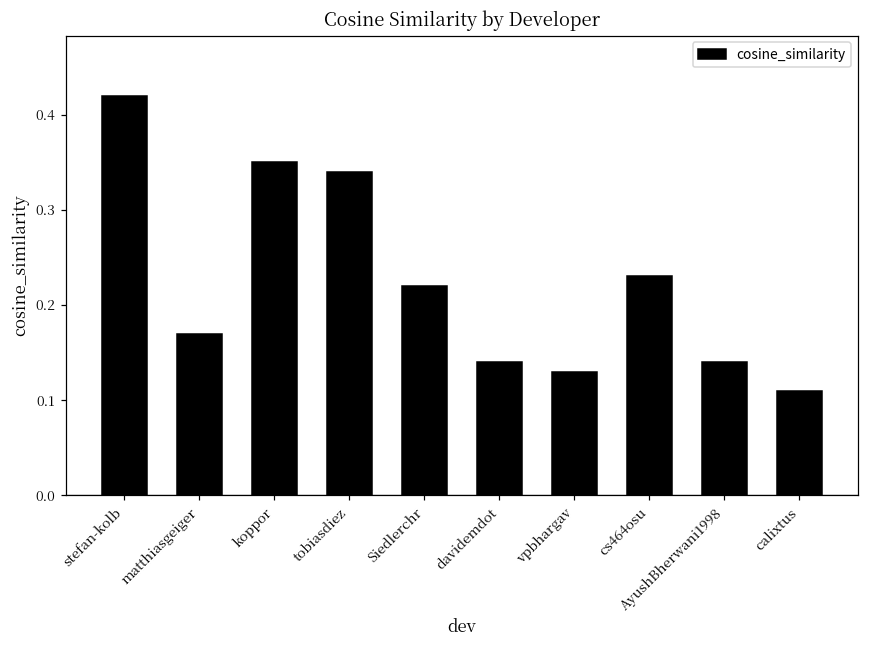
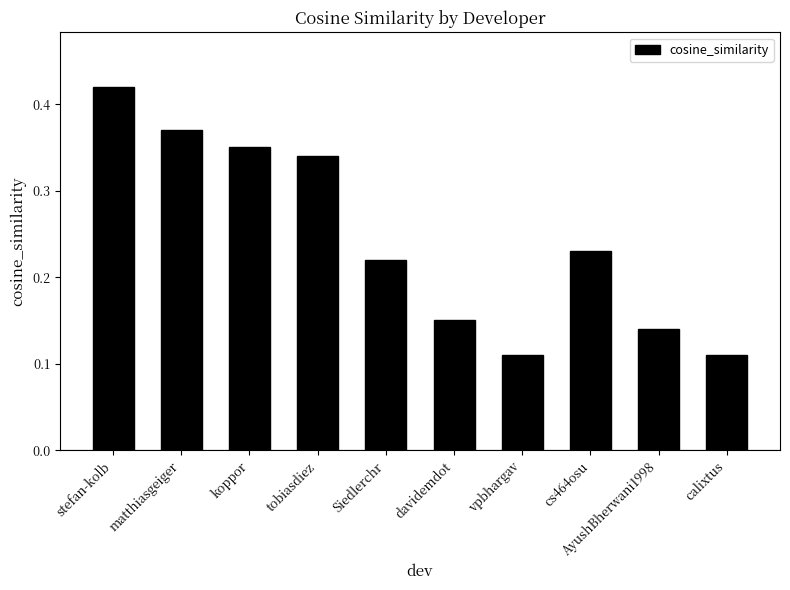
  {
    "stefan-kolb": 0.42,
-   "matthiasgeiger": 0.17,
+   "matthiasgeiger": 0.37,
    "koppor": 0.35,
    "tobiasdiez": 0.34,
    "Siedlerchr": 0.22,
-   "davidemdot": 0.14,
-   "vpbhargav": 0.13,
+   "davidemdot": 0.15,
+   "vpbhargav": 0.11,
    "cs464osu": 0.23,
    "AyushBherwani1998": 0.14,
    "calixtus": 0.11
  }
